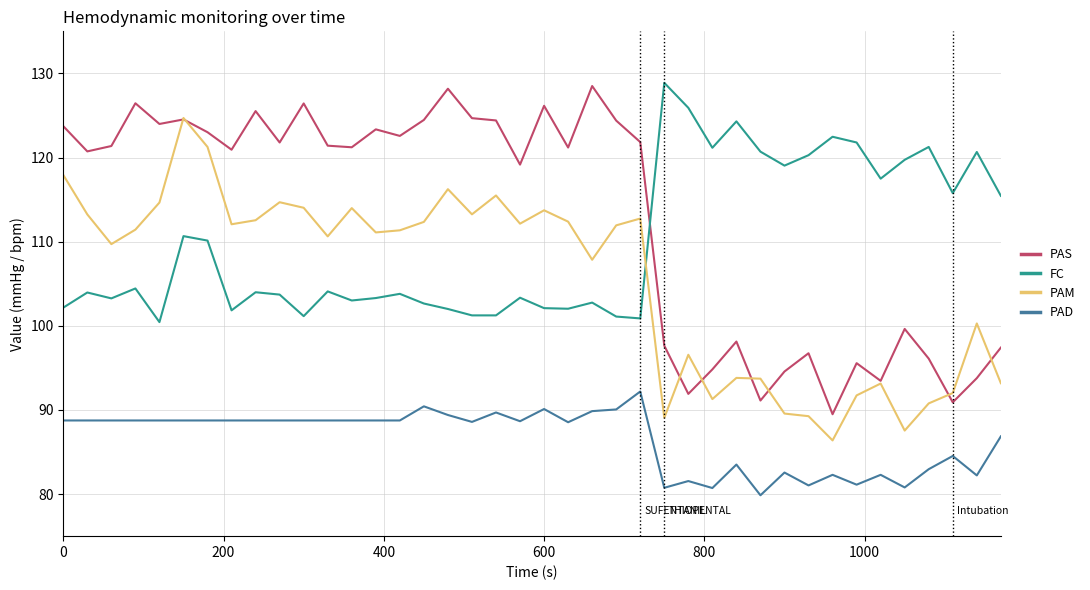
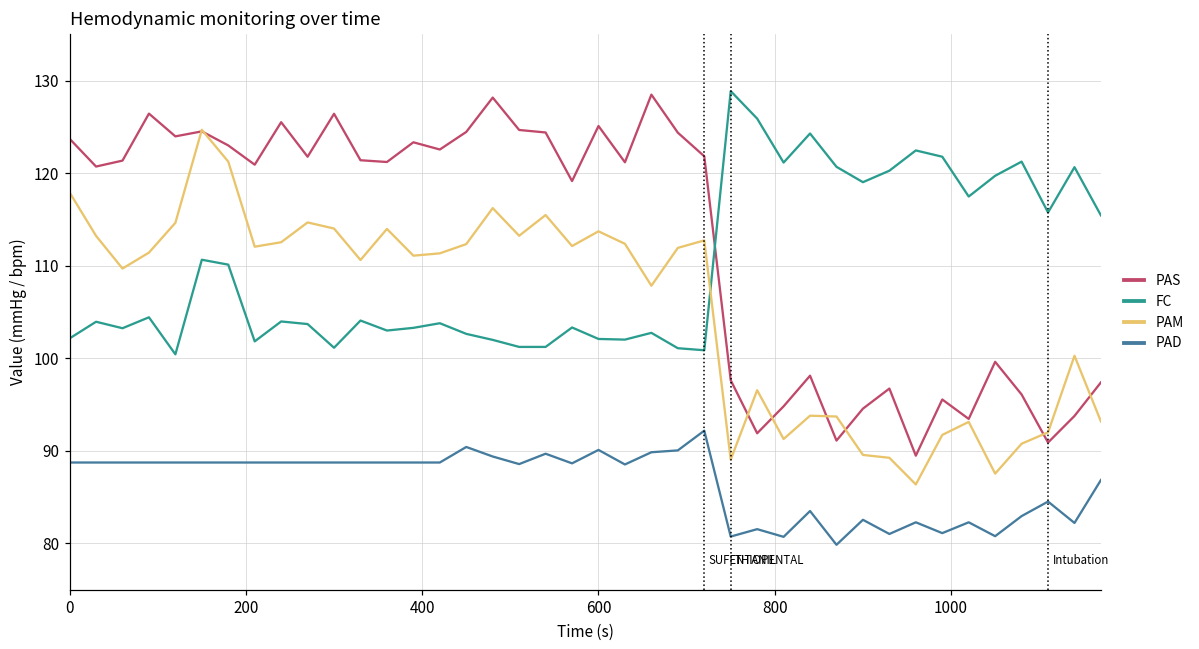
  {
    "PAS": {
      "0": 124,
-     "600": 126
+     "600": 125
    },
    "PAM": {
      "0": 118,
      "600": 114
    }
  }
